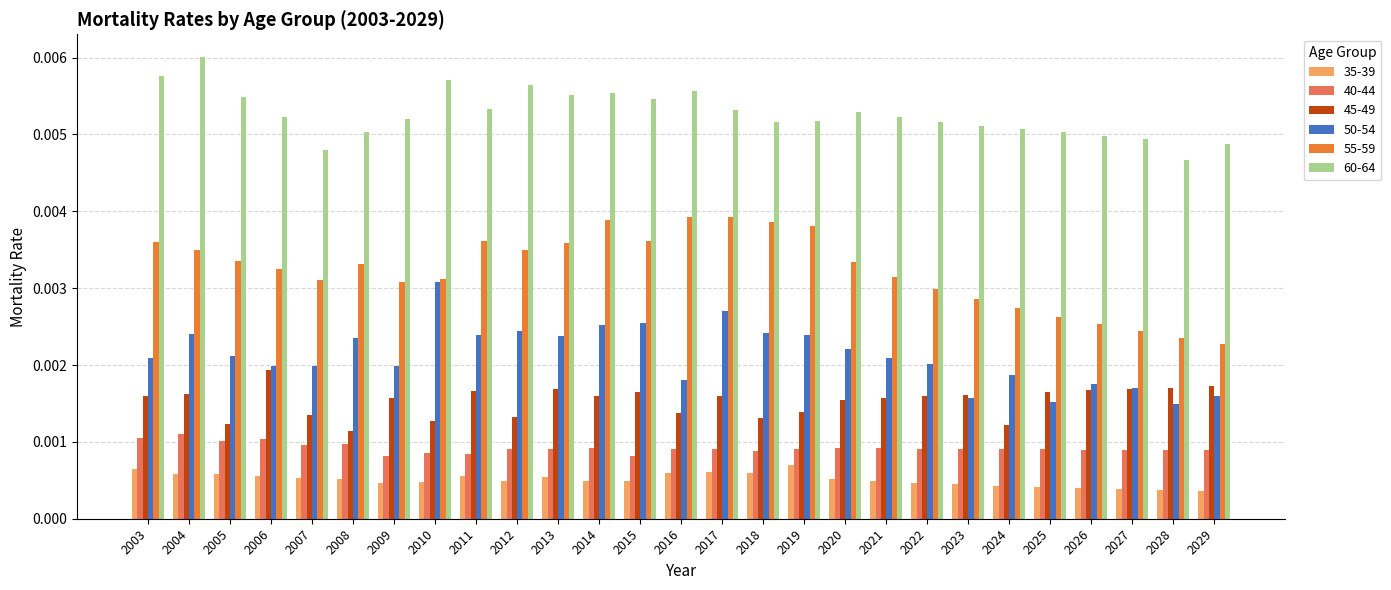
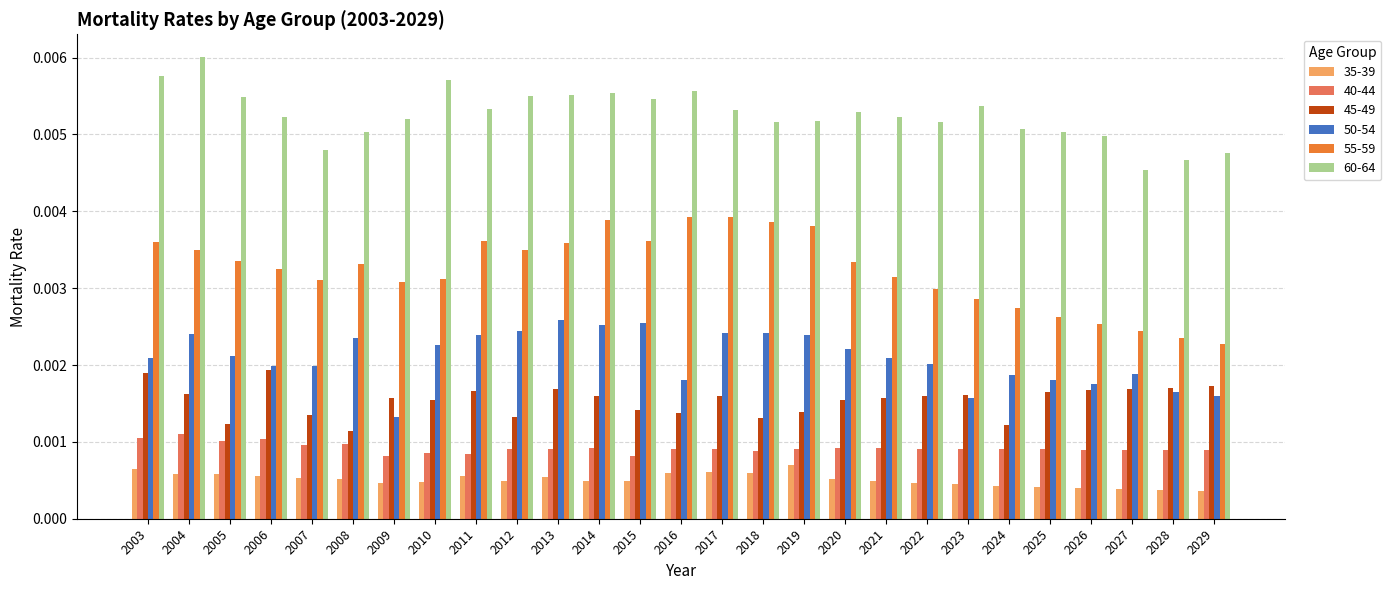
  {
    "45-49": {
-     "2003": 0.0016,
+     "2003": 0.0019,
      "2004": 0.0016,
      "2005": 0.0012,
      "2006": 0.0019,
      "2007": 0.0014,
      "2008": 0.0011,
      "2009": 0.0016,
-     "2010": 0.0013,
+     "2010": 0.0016,
      "2011": 0.0017,
      "2012": 0.0013,
      "2013": 0.0017,
      "2014": 0.0016,
-     "2015": 0.0017,
+     "2015": 0.0014,
      "2016": 0.0014,
      "2017": 0.0016,
      "2018": 0.0013,
      "2019": 0.0014,
      "2020": 0.0015,
      "2021": 0.0016,
      "2022": 0.0016,
      "2023": 0.0016,
      "2024": 0.0012,
      "2025": 0.0017,
      "2026": 0.0017,
      "2027": 0.0017,
      "2028": 0.0017,
      "2029": 0.0017
    },
    "50-54": {
      "2003": 0.0021,
      "2004": 0.0024,
      "2005": 0.0021,
      "2006": 0.0020,
      "2007": 0.0020,
      "2008": 0.0023,
-     "2009": 0.0020,
-     "2010": 0.0031,
+     "2009": 0.0013,
+     "2010": 0.0023,
      "2011": 0.0024,
      "2012": 0.0024,
-     "2013": 0.0024,
+     "2013": 0.0026,
      "2014": 0.0025,
      "2015": 0.0025,
      "2016": 0.0018,
-     "2017": 0.0027,
+     "2017": 0.0024,
      "2018": 0.0024,
      "2019": 0.0024,
      "2020": 0.0022,
      "2021": 0.0021,
      "2022": 0.0020,
      "2023": 0.0016,
      "2024": 0.0019,
-     "2025": 0.0015,
+     "2025": 0.0018,
      "2026": 0.0017,
-     "2027": 0.0017,
-     "2028": 0.0015,
+     "2027": 0.0019,
+     "2028": 0.0016,
      "2029": 0.0016
    },
    "60-64": {
      "2003": 0.0058,
      "2004": 0.0060,
      "2005": 0.0055,
      "2006": 0.0052,
      "2007": 0.0048,
      "2008": 0.0050,
      "2009": 0.0052,
      "2010": 0.0057,
      "2011": 0.0053,
-     "2012": 0.0056,
+     "2012": 0.0055,
      "2013": 0.0055,
      "2014": 0.0055,
      "2015": 0.0055,
      "2016": 0.0056,
      "2017": 0.0053,
      "2018": 0.0052,
      "2019": 0.0052,
      "2020": 0.0053,
      "2021": 0.0052,
      "2022": 0.0052,
-     "2023": 0.0051,
+     "2023": 0.0054,
      "2024": 0.0051,
      "2025": 0.0050,
      "2026": 0.0050,
-     "2027": 0.0049,
+     "2027": 0.0045,
      "2028": 0.0047,
-     "2029": 0.0049
+     "2029": 0.0048
    }
  }
